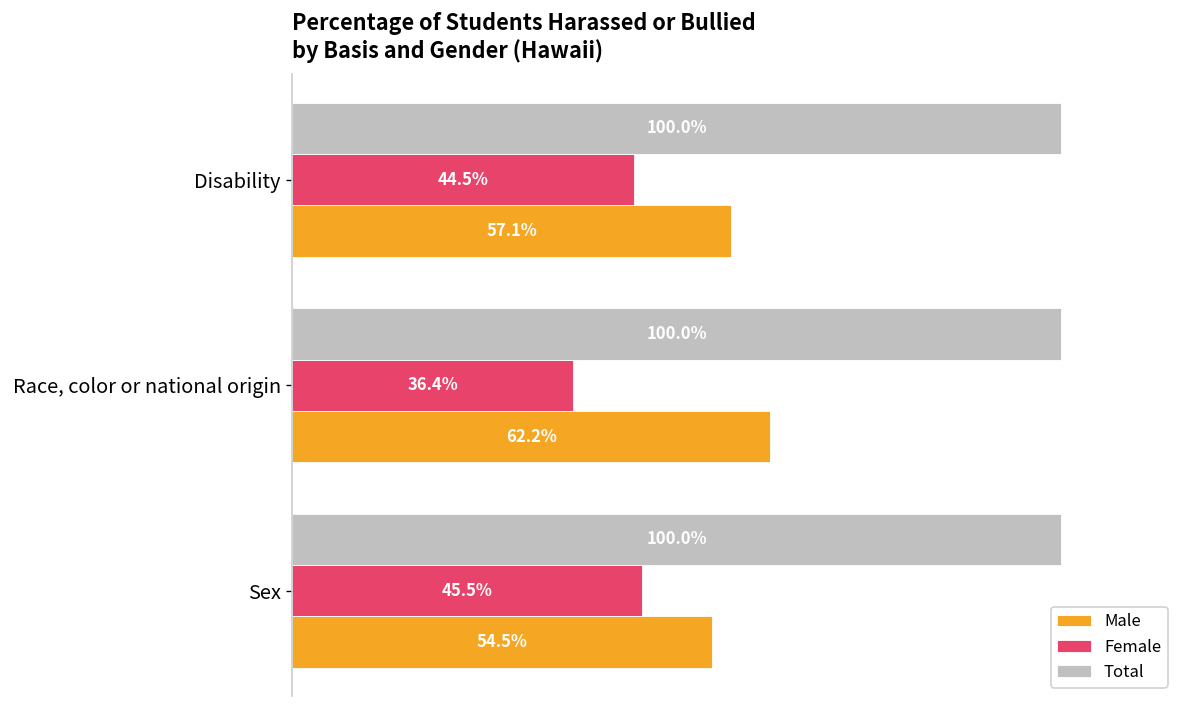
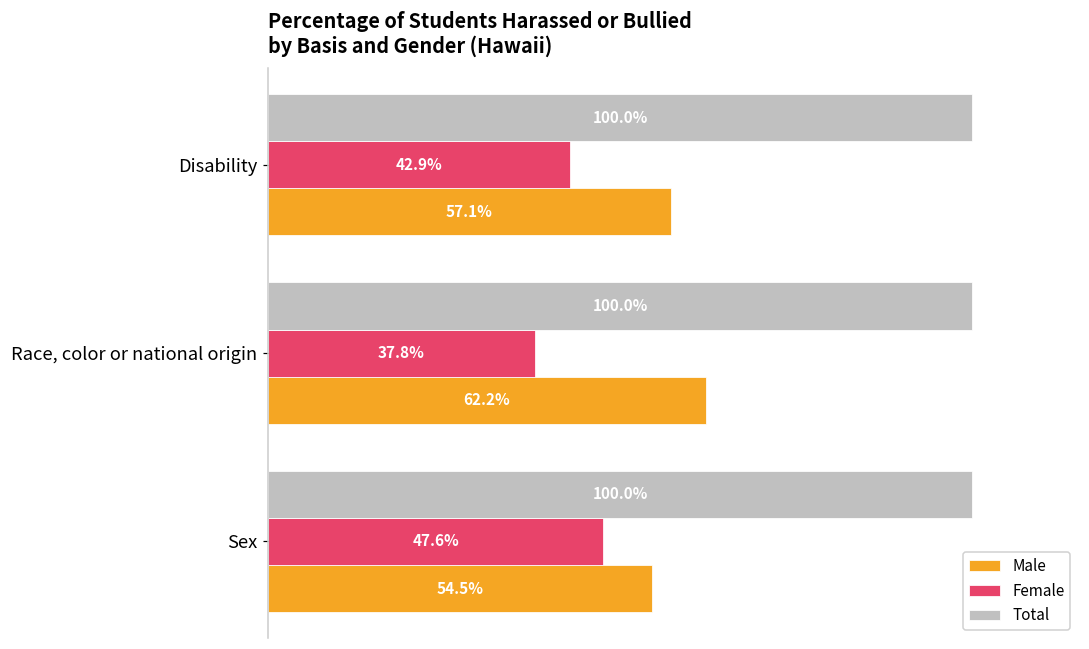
  {
    "Male": {
      "Disability": "57.1%",
      "Race, color or national origin": "62.2%",
      "Sex": "54.5%"
    },
    "Female": {
-     "Disability": "44.5%",
-     "Race, color or national origin": "36.4%",
-     "Sex": "45.5%"
+     "Disability": "42.9%",
+     "Race, color or national origin": "37.8%",
+     "Sex": "47.6%"
    },
    "Total": {
      "Disability": "100.0%",
      "Race, color or national origin": "100.0%",
      "Sex": "100.0%"
    }
  }
